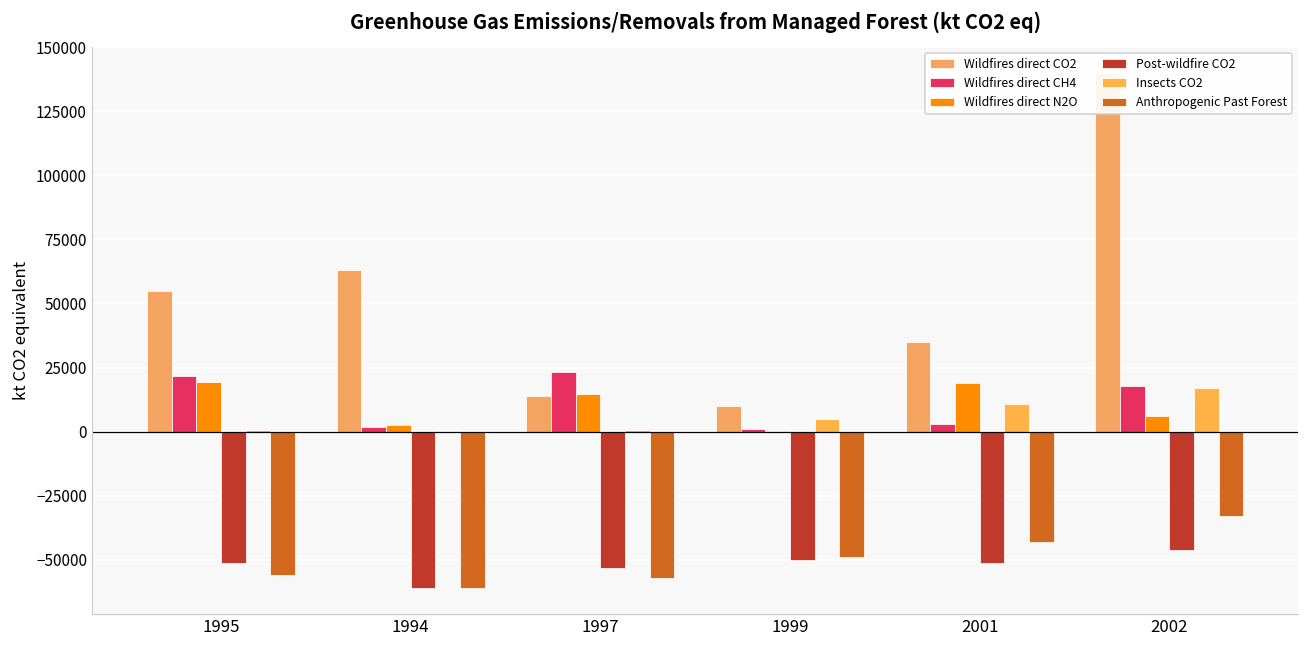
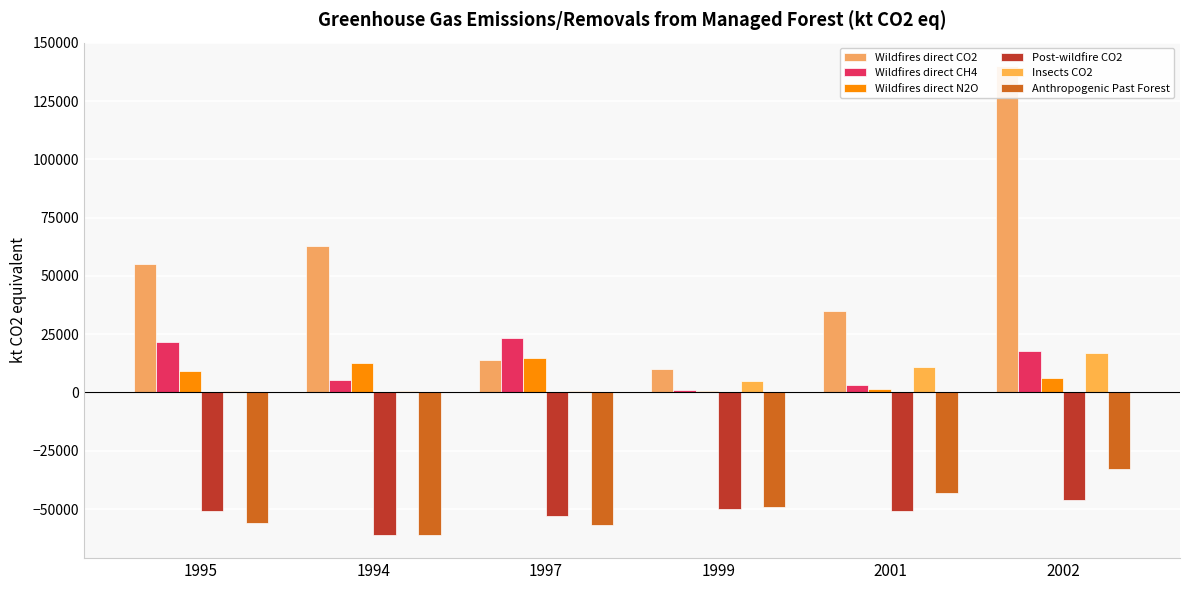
  {
    "Wildfires direct CH4": {
      "1995": 22000,
-     "1994": 2000,
+     "1994": 6000,
      "1997": 23000,
      "2001": 3000,
      "2002": 18000
    },
    "Wildfires direct N2O": {
-     "1995": 19000,
-     "1994": 3000,
+     "1995": 9000,
+     "1994": 13000,
      "1997": 15000,
-     "2001": 19000,
+     "2001": 2000,
      "2002": 6000
    }
  }
